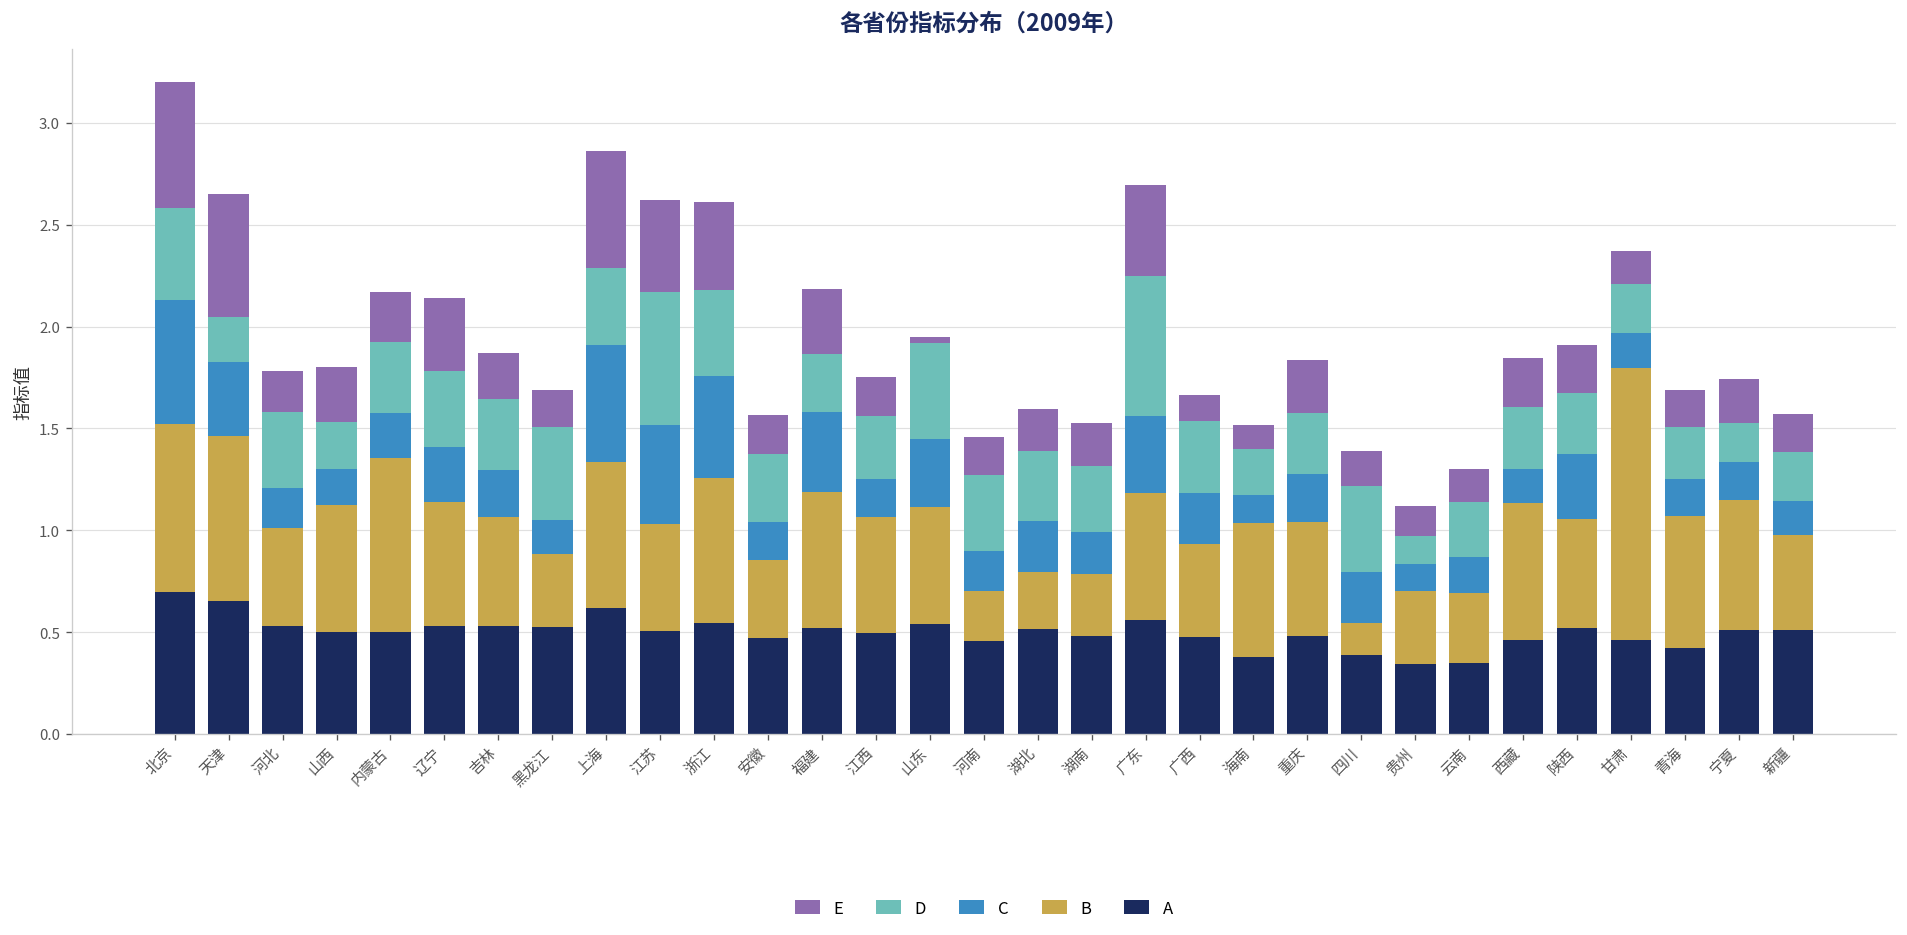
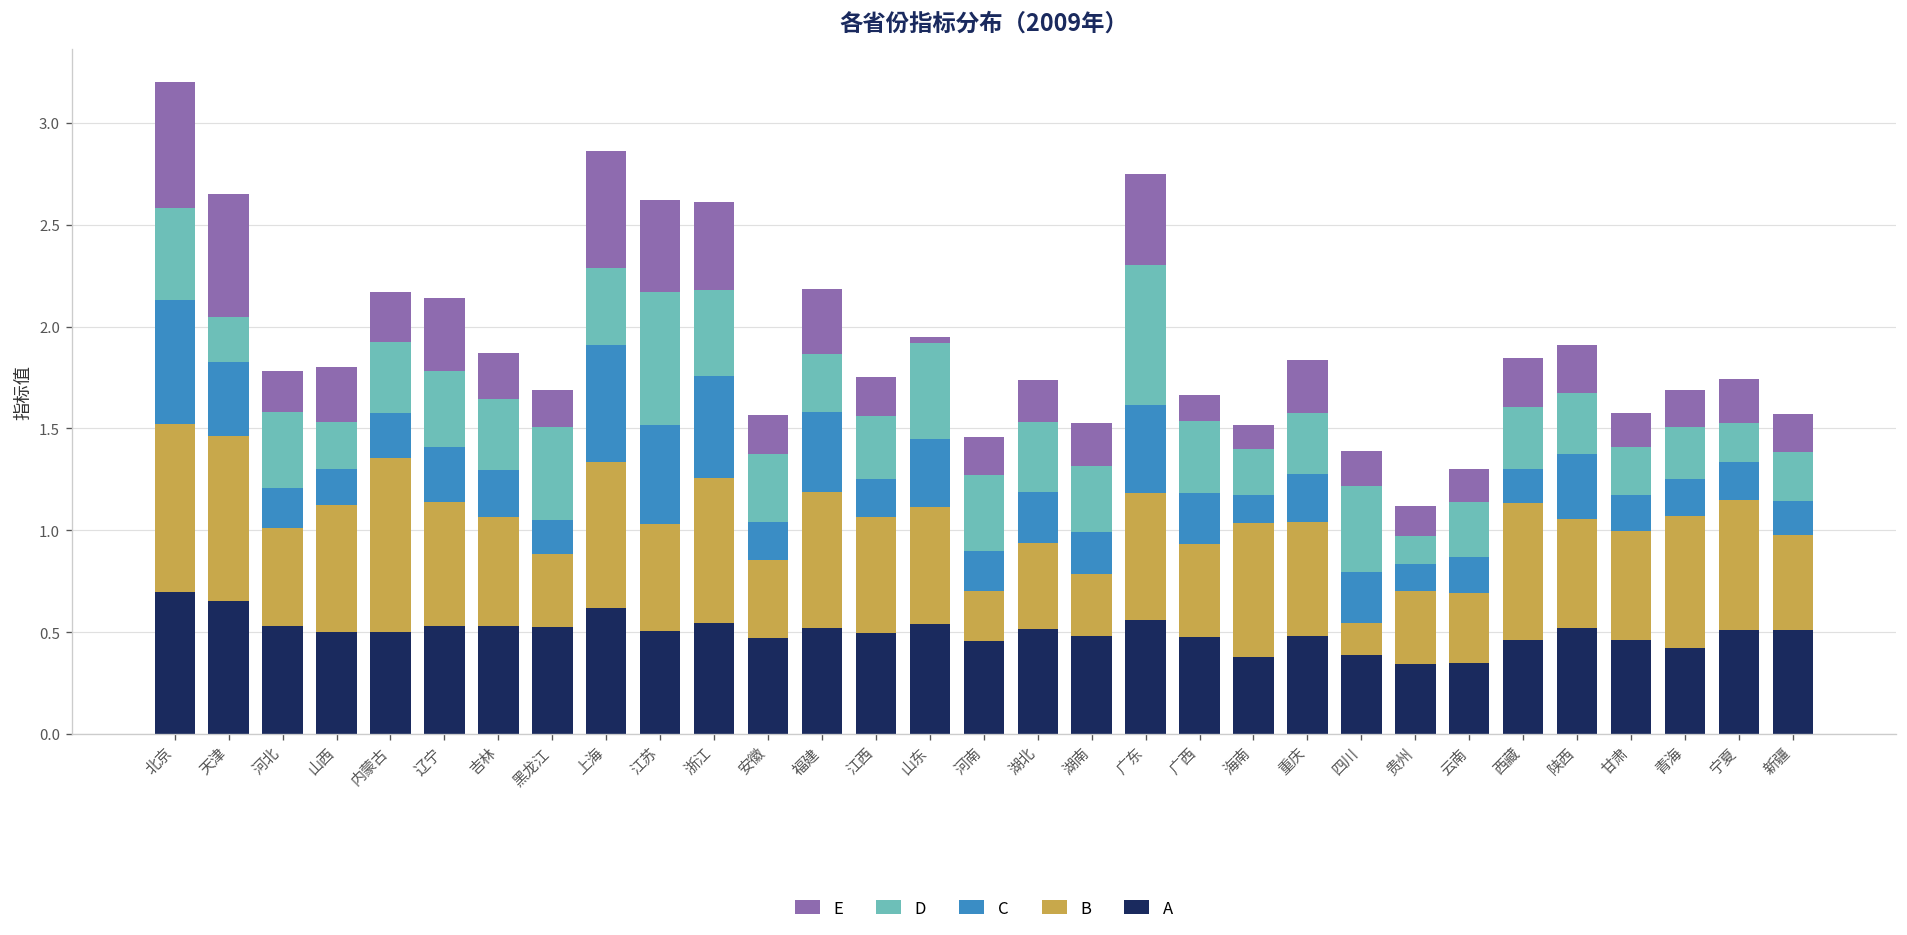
  {
    "A": {
      "北京": 0.70,
      "天津": 0.65,
      "河北": 0.53,
      "山西": 0.50,
      "内蒙古": 0.50,
      "辽宁": 0.53,
      "吉林": 0.53,
      "黑龙江": 0.53,
      "上海": 0.62,
      "江苏": 0.51,
      "浙江": 0.54,
      "安徽": 0.47,
      "福建": 0.52,
      "江西": 0.50,
      "山东": 0.54,
      "河南": 0.46,
      "湖北": 0.51,
      "湖南": 0.48,
      "广东": 0.56,
      "广西": 0.48,
      "海南": 0.38,
      "重庆": 0.48,
      "四川": 0.39,
      "贵州": 0.34,
      "云南": 0.35,
      "西藏": 0.46,
      "陕西": 0.52,
      "甘肃": 0.46,
      "青海": 0.42,
      "宁夏": 0.51,
      "新疆": 0.51
    },
    "B": {
      "北京": 0.82,
      "天津": 0.81,
      "河北": 0.48,
      "山西": 0.62,
      "内蒙古": 0.86,
      "辽宁": 0.61,
      "吉林": 0.53,
      "黑龙江": 0.36,
      "上海": 0.72,
      "江苏": 0.53,
      "浙江": 0.72,
      "安徽": 0.38,
      "福建": 0.67,
      "江西": 0.57,
      "山东": 0.57,
      "河南": 0.24,
-     "湖北": 0.28,
+     "湖北": 0.42,
      "湖南": 0.30,
      "广东": 0.62,
      "广西": 0.46,
      "海南": 0.66,
      "重庆": 0.56,
      "四川": 0.15,
      "贵州": 0.36,
      "云南": 0.34,
      "西藏": 0.68,
      "陕西": 0.53,
-     "甘肃": 1.33,
+     "甘肃": 0.53,
      "青海": 0.65,
      "宁夏": 0.64,
      "新疆": 0.46
    },
    "C": {
      "北京": 0.61,
      "天津": 0.36,
      "河北": 0.20,
      "山西": 0.17,
      "内蒙古": 0.22,
      "辽宁": 0.27,
      "吉林": 0.23,
      "黑龙江": 0.17,
      "上海": 0.58,
      "江苏": 0.48,
      "浙江": 0.50,
      "安徽": 0.19,
      "福建": 0.40,
      "江西": 0.19,
      "山东": 0.34,
      "河南": 0.20,
      "湖北": 0.25,
      "湖南": 0.21,
-     "广东": 0.38,
+     "广东": 0.43,
      "广西": 0.25,
      "海南": 0.13,
      "重庆": 0.23,
      "四川": 0.25,
      "贵州": 0.13,
      "云南": 0.17,
      "西藏": 0.17,
      "陕西": 0.32,
      "甘肃": 0.17,
      "青海": 0.18,
      "宁夏": 0.19,
      "新疆": 0.17
    },
    "D": {
      "北京": 0.45,
      "天津": 0.22,
      "河北": 0.37,
      "山西": 0.23,
      "内蒙古": 0.35,
      "辽宁": 0.37,
      "吉林": 0.35,
      "黑龙江": 0.46,
      "上海": 0.38,
      "江苏": 0.65,
      "浙江": 0.42,
      "安徽": 0.33,
      "福建": 0.28,
      "江西": 0.31,
      "山东": 0.47,
      "河南": 0.37,
      "湖北": 0.35,
      "湖南": 0.32,
      "广东": 0.69,
      "广西": 0.36,
      "海南": 0.23,
      "重庆": 0.30,
      "四川": 0.42,
      "贵州": 0.14,
      "云南": 0.27,
      "西藏": 0.30,
      "陕西": 0.30,
      "甘肃": 0.24,
      "青海": 0.25,
      "宁夏": 0.19,
      "新疆": 0.24
    },
    "E": {
      "北京": 0.62,
      "天津": 0.60,
      "河北": 0.20,
      "山西": 0.27,
      "内蒙古": 0.25,
      "辽宁": 0.36,
      "吉林": 0.23,
      "黑龙江": 0.18,
      "上海": 0.58,
      "江苏": 0.45,
      "浙江": 0.43,
      "安徽": 0.19,
      "福建": 0.32,
      "江西": 0.19,
      "山东": 0.03,
      "河南": 0.19,
      "湖北": 0.20,
      "湖南": 0.21,
      "广东": 0.45,
      "广西": 0.13,
      "海南": 0.12,
      "重庆": 0.26,
      "四川": 0.17,
      "贵州": 0.15,
      "云南": 0.16,
      "西藏": 0.24,
      "陕西": 0.23,
      "甘肃": 0.17,
      "青海": 0.18,
      "宁夏": 0.22,
      "新疆": 0.19
    }
  }
